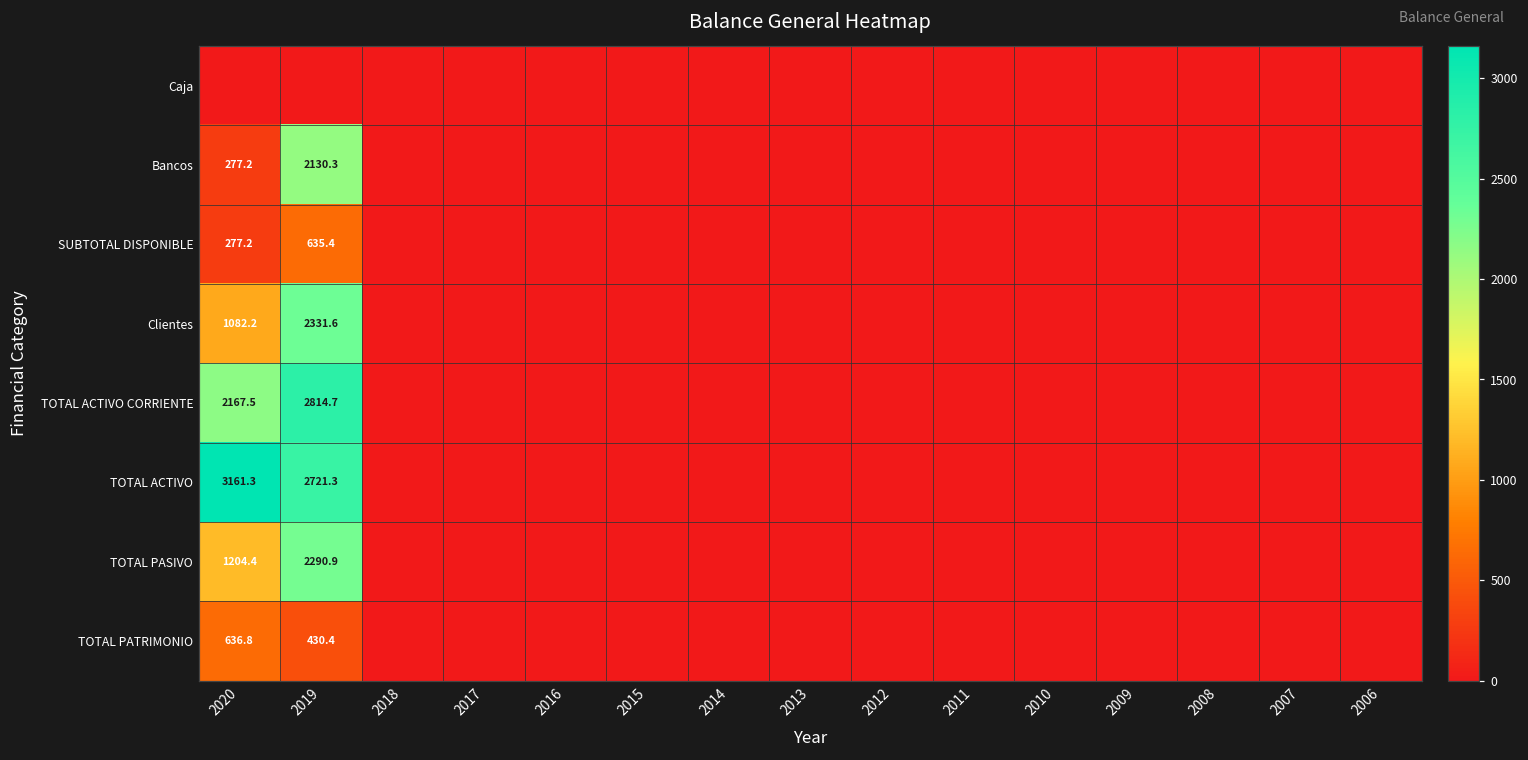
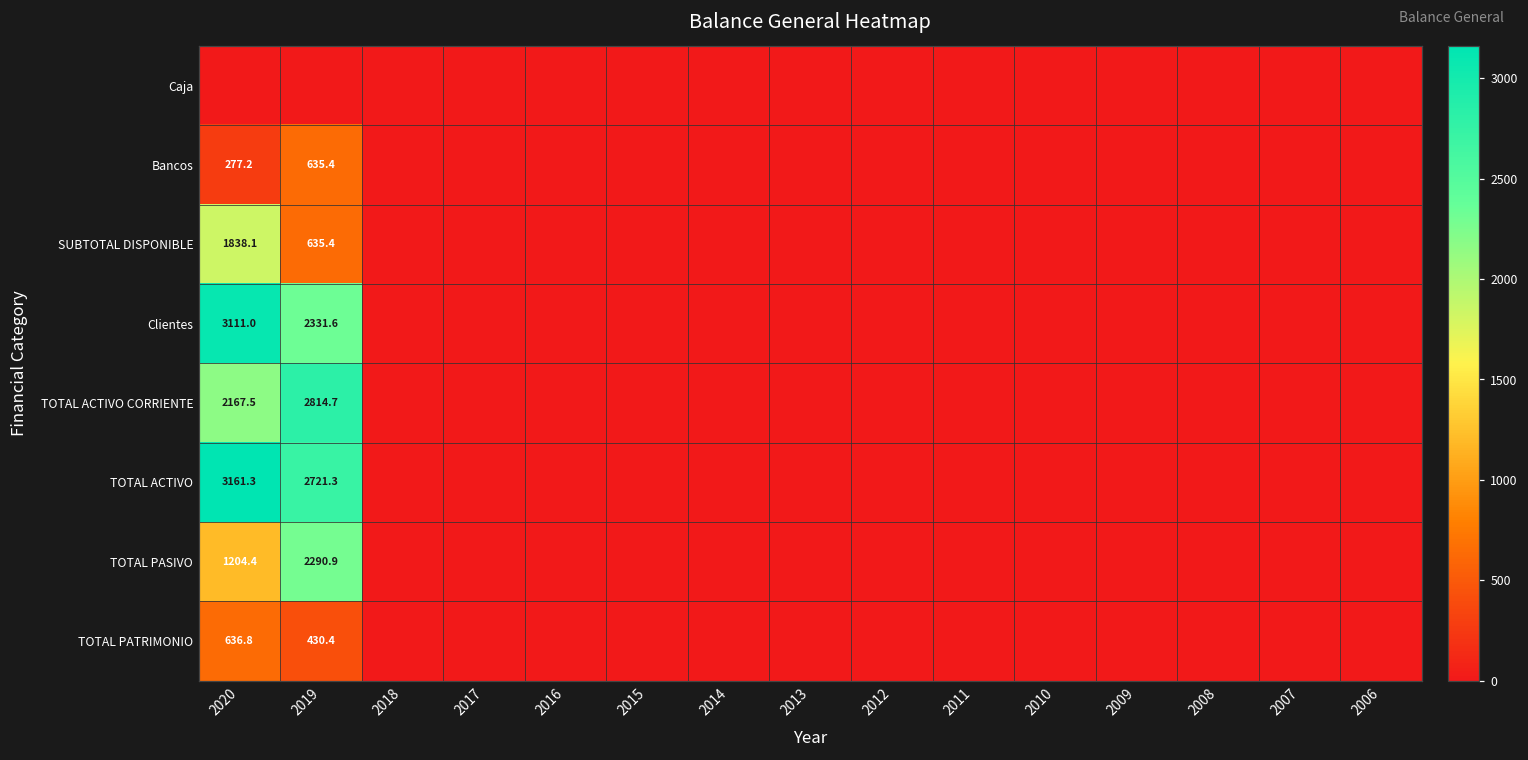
  {
    "Bancos": {
      "2020": 277.2,
-     "2019": 2130.3
+     "2019": 635.4
    },
    "SUBTOTAL DISPONIBLE": {
-     "2020": 277.2,
+     "2020": 1838.1,
      "2019": 635.4
    },
    "Clientes": {
-     "2020": 1082.2,
+     "2020": 3111.0,
      "2019": 2331.6
    },
    "TOTAL ACTIVO CORRIENTE": {
      "2020": 2167.5,
      "2019": 2814.7
    },
    "TOTAL ACTIVO": {
      "2020": 3161.3,
      "2019": 2721.3
    },
    "TOTAL PASIVO": {
      "2020": 1204.4,
      "2019": 2290.9
    },
    "TOTAL PATRIMONIO": {
      "2020": 636.8,
      "2019": 430.4
    }
  }
